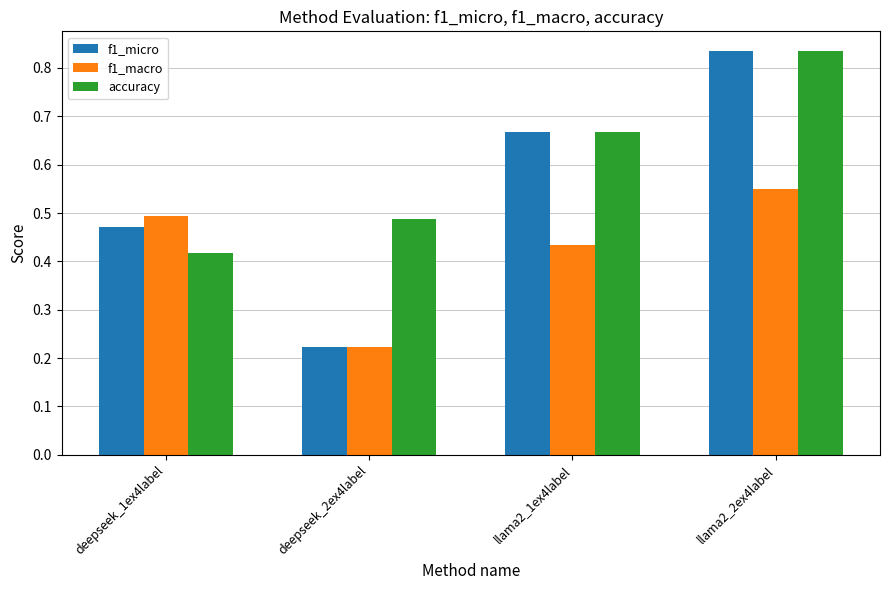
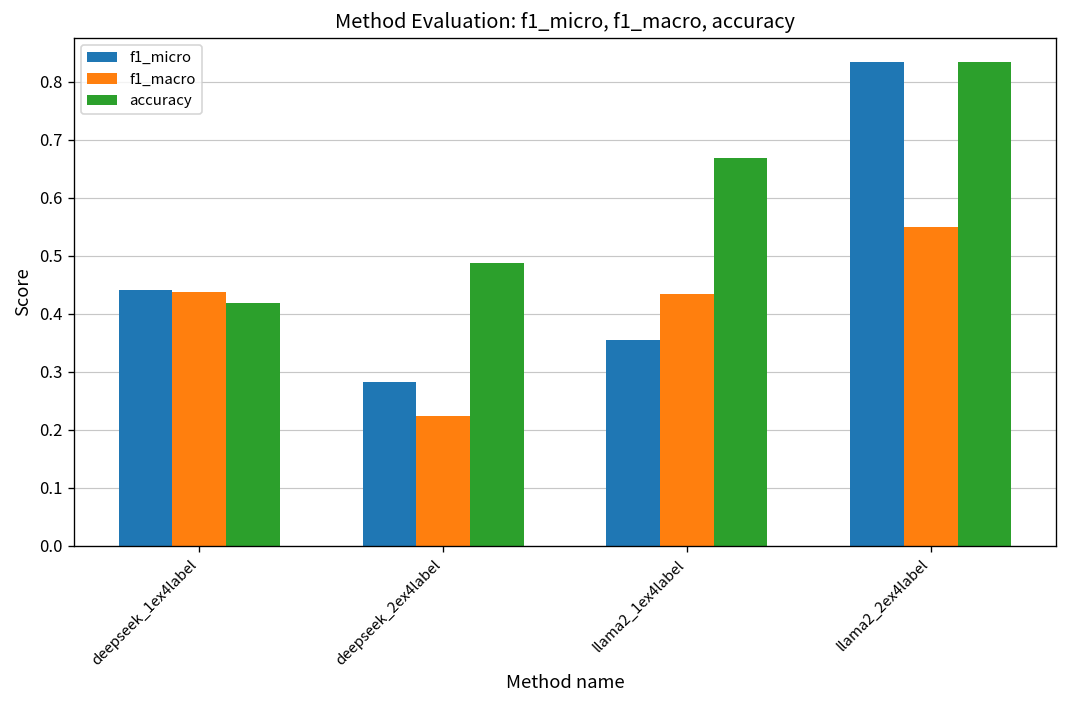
  {
    "f1_micro": {
-     "deepseek_1ex4label": 0.47,
-     "deepseek_2ex4label": 0.22,
-     "llama2_1ex4label": 0.67,
+     "deepseek_1ex4label": 0.44,
+     "deepseek_2ex4label": 0.28,
+     "llama2_1ex4label": 0.36,
      "llama2_2ex4label": 0.83
    },
    "f1_macro": {
-     "deepseek_1ex4label": 0.49,
+     "deepseek_1ex4label": 0.44,
      "deepseek_2ex4label": 0.22,
      "llama2_1ex4label": 0.43,
      "llama2_2ex4label": 0.55
    },
    "accuracy": {
      "deepseek_1ex4label": 0.42,
      "deepseek_2ex4label": 0.49,
      "llama2_1ex4label": 0.67,
      "llama2_2ex4label": 0.83
    }
  }
